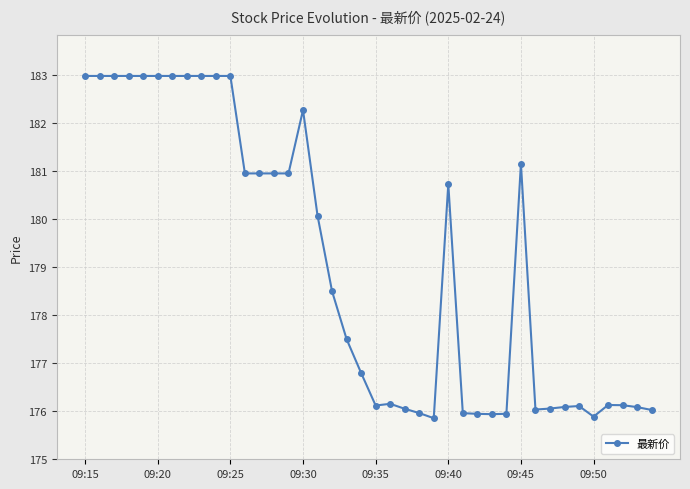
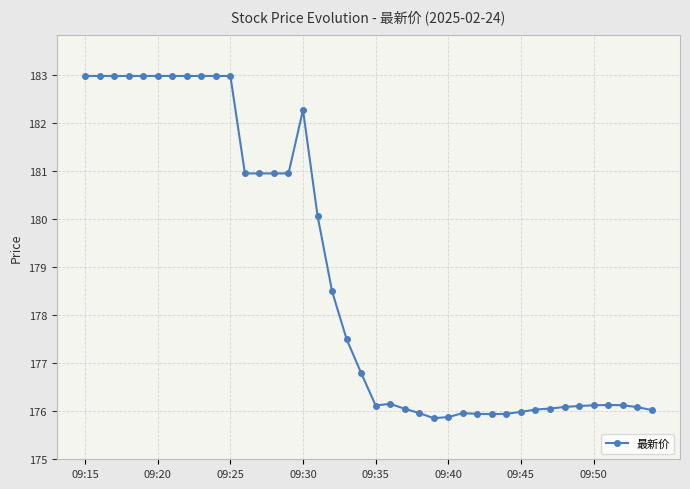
  {
    "09:15": 183.0,
    "09:20": 183.0,
    "09:25": 183.0,
    "09:30": 182.3,
    "09:35": 176.1,
-   "09:40": 180.7,
-   "09:45": 181.2,
-   "09:50": 175.9
+   "09:40": 175.9,
+   "09:45": 176.0,
+   "09:50": 176.1
  }
